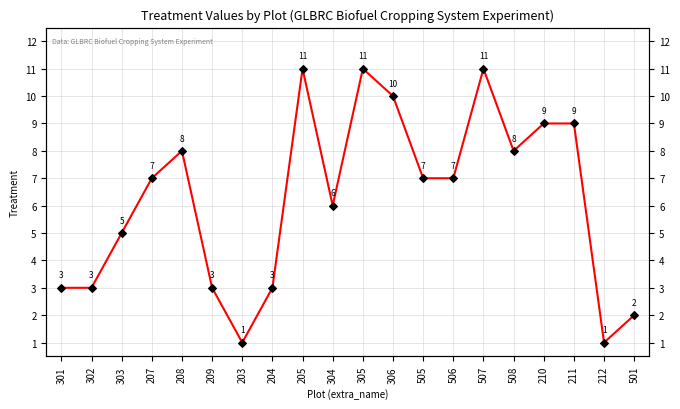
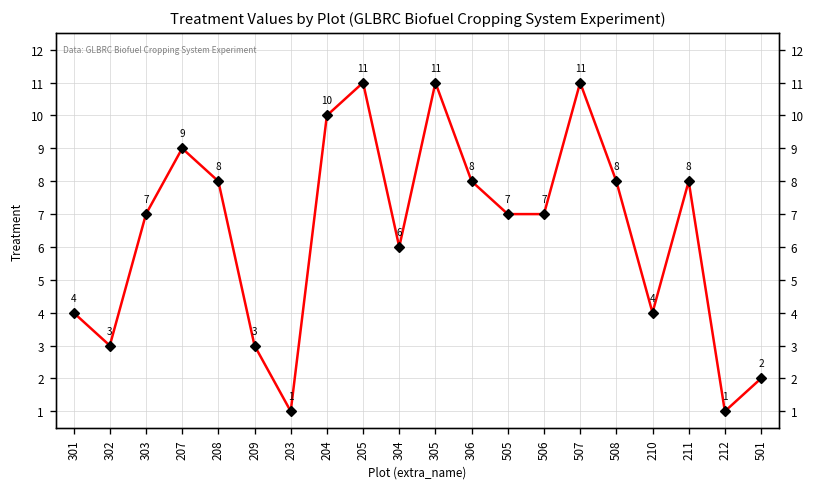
  {
-   "301": 3,
+   "301": 4,
    "302": 3,
-   "303": 5,
-   "207": 7,
+   "303": 7,
+   "207": 9,
    "208": 8,
    "209": 3,
    "203": 1,
-   "204": 3,
+   "204": 10,
    "205": 11,
    "304": 6,
    "305": 11,
-   "306": 10,
+   "306": 8,
    "505": 7,
    "506": 7,
    "507": 11,
    "508": 8,
-   "210": 9,
-   "211": 9,
+   "210": 4,
+   "211": 8,
    "212": 1,
    "501": 2
  }
